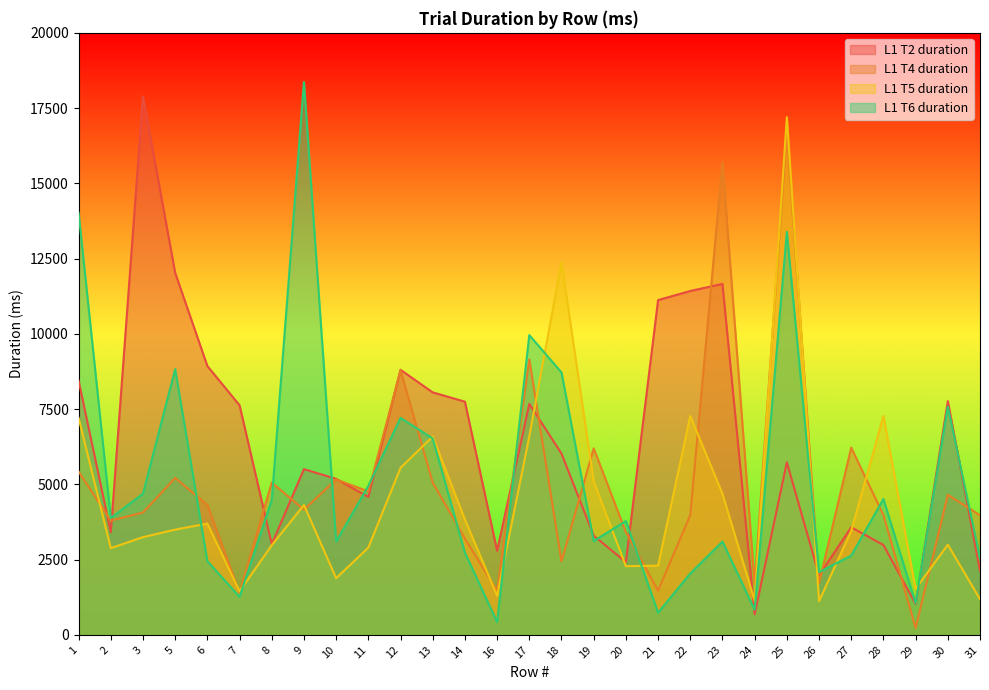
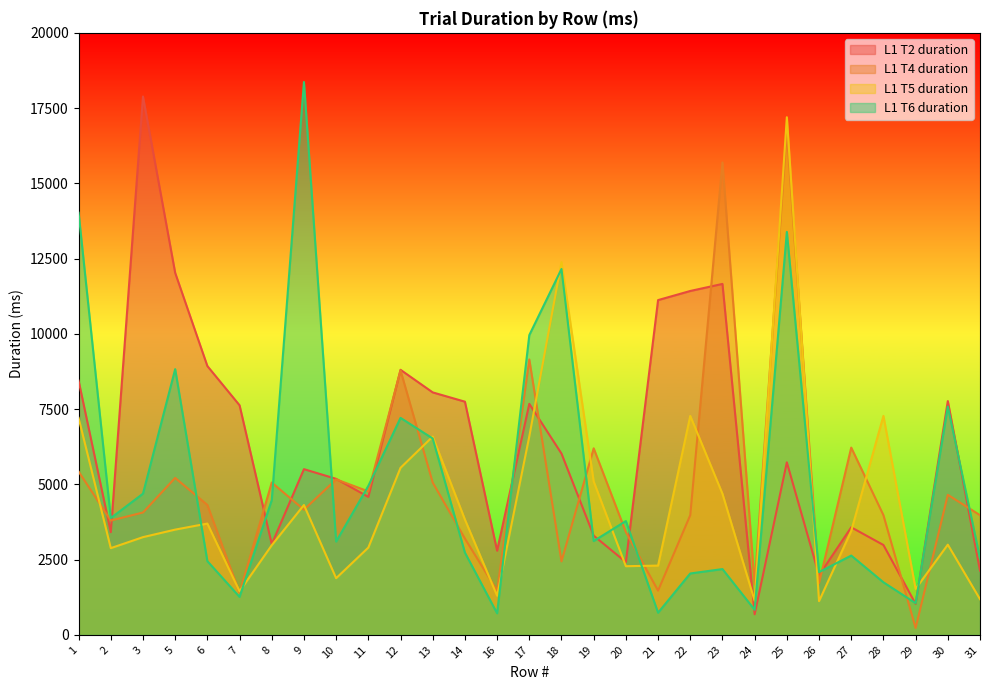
  {
    "L1 T6 duration": {
      "1": 14000,
      "3": 4700,
      "5": 8800,
      "6": 2400,
      "7": 1300,
      "8": 4500,
      "9": 18400,
      "10": 3100,
      "11": 4900,
      "12": 7200,
      "14": 2700,
-     "16": 400,
+     "16": 700,
      "17": 10000,
-     "18": 8700,
+     "18": 12200,
      "19": 3100,
      "20": 3800,
      "21": 700,
      "22": 2000,
-     "23": 3100,
+     "23": 2200,
      "24": 800,
      "25": 13400,
      "26": 2100,
      "27": 2600,
-     "28": 4500,
+     "28": 1700,
      "30": 7600,
      "31": 2500
    }
  }
